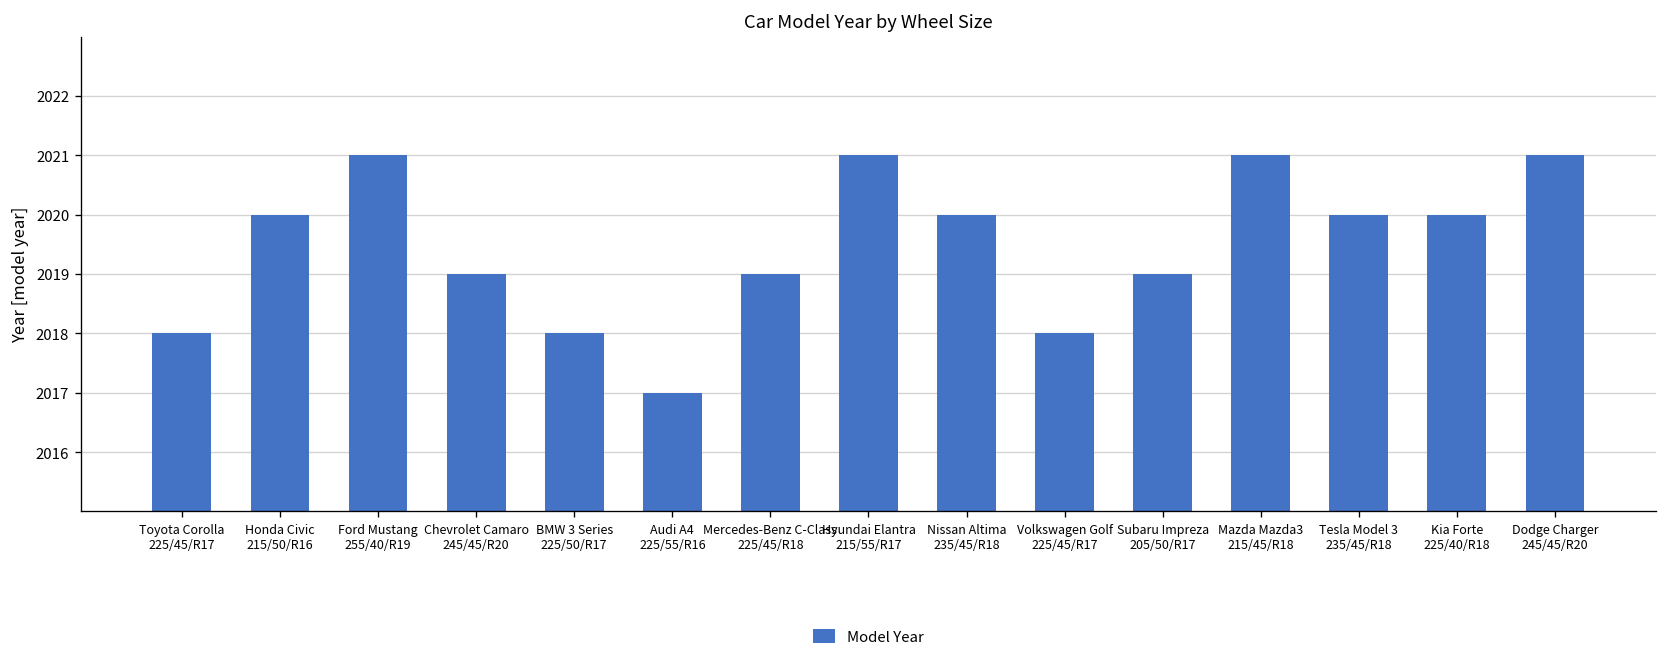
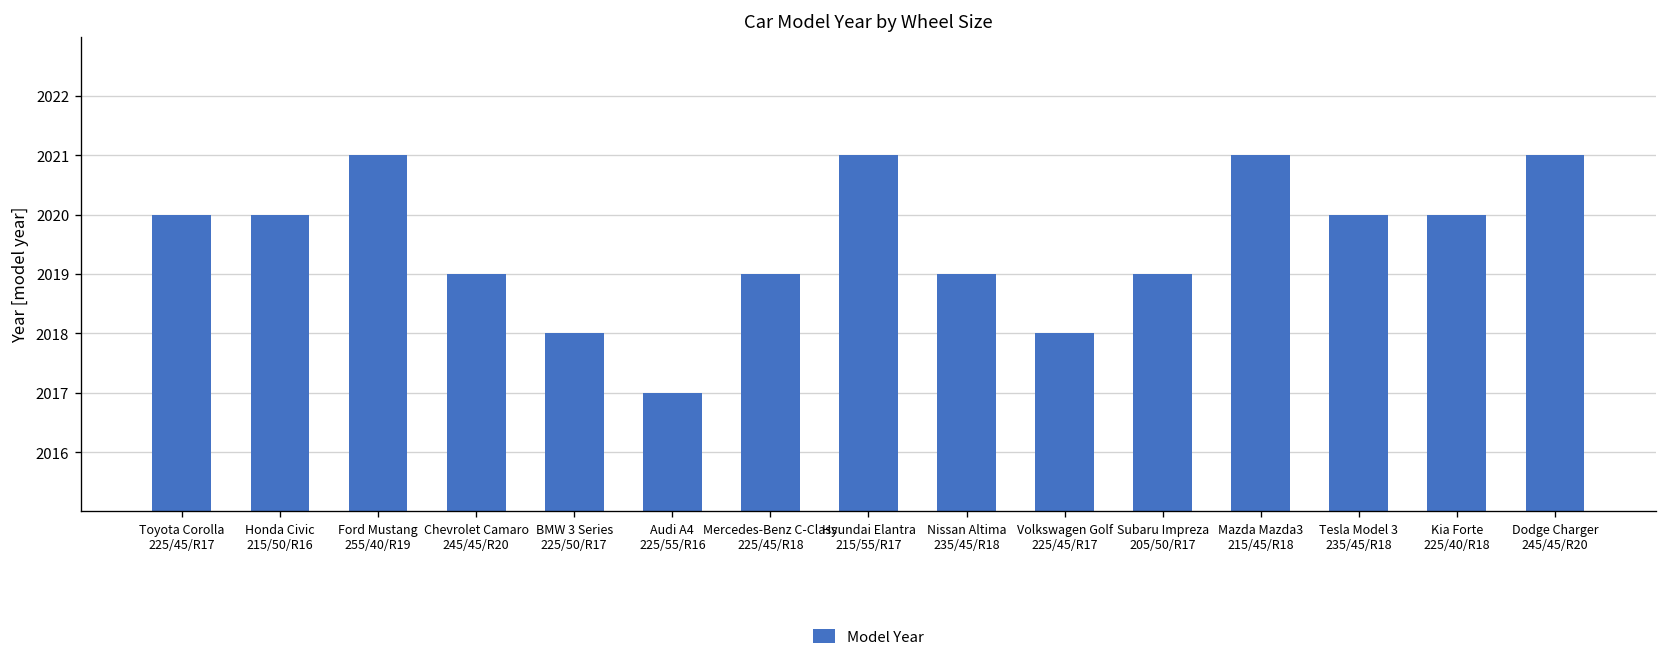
  {
-   "Toyota Corolla 225/45/R17": 2018,
+   "Toyota Corolla 225/45/R17": 2020,
    "Honda Civic 215/50/R16": 2020,
    "Ford Mustang 255/40/R19": 2021,
    "Chevrolet Camaro 245/45/R20": 2019,
    "BMW 3 Series 225/50/R17": 2018,
    "Audi A4 225/55/R16": 2017,
    "Mercedes-Benz C-Class 225/45/R18": 2019,
-   "Nissan Altima 235/45/R18": 2020,
+   "Nissan Altima 235/45/R18": 2019,
    "Volkswagen Golf 225/45/R17": 2018,
    "Subaru Impreza 205/50/R17": 2019,
    "Mazda Mazda3 215/45/R18": 2021,
    "Tesla Model 3 235/45/R18": 2020,
    "Kia Forte 225/40/R18": 2020,
    "Dodge Charger 245/45/R20": 2021
  }
